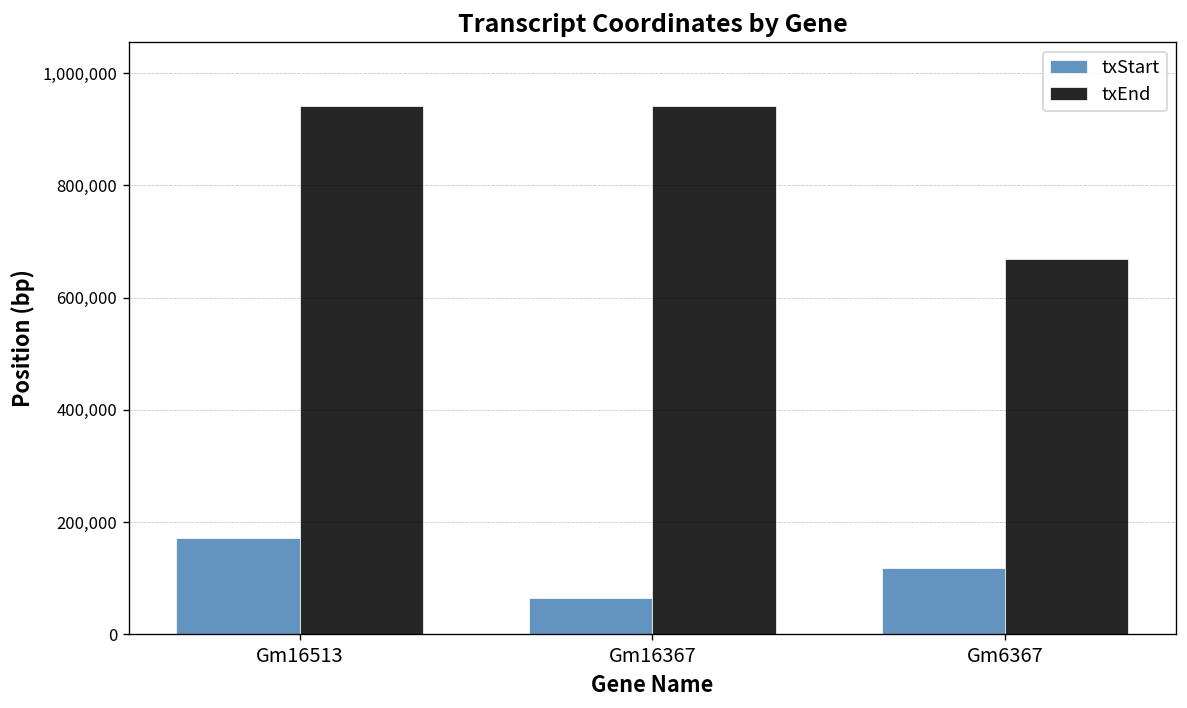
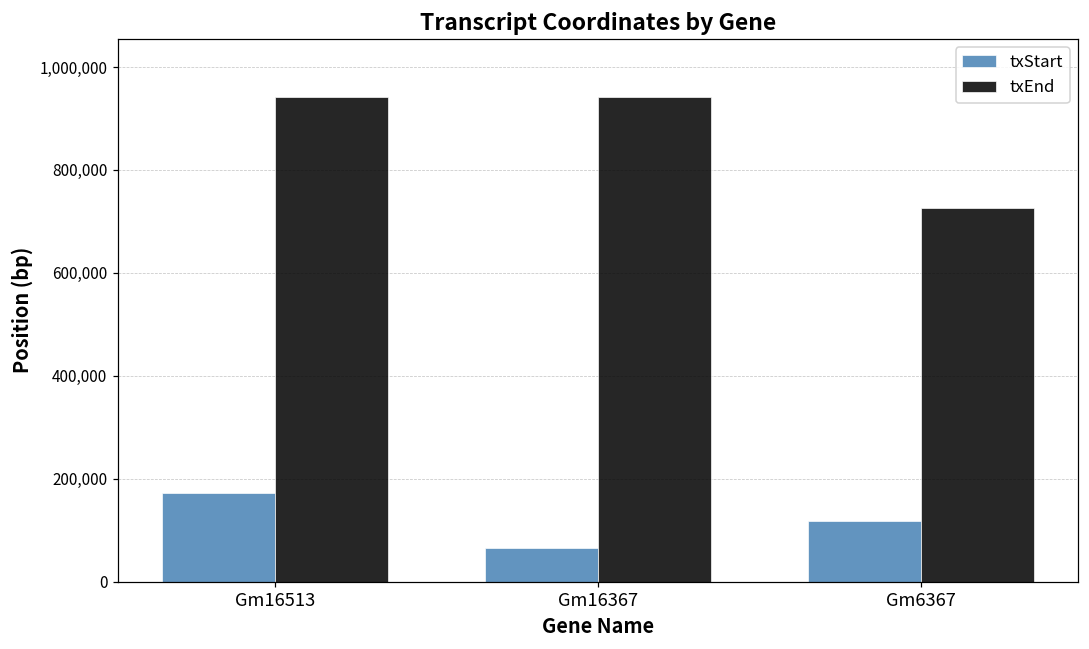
  {
    "txStart": {
      "Gm16513": "170,000",
      "Gm16367": "60,000",
      "Gm6367": "120,000"
    },
    "txEnd": {
      "Gm16513": "940,000",
      "Gm16367": "940,000",
-     "Gm6367": "670,000"
+     "Gm6367": "730,000"
    }
  }
